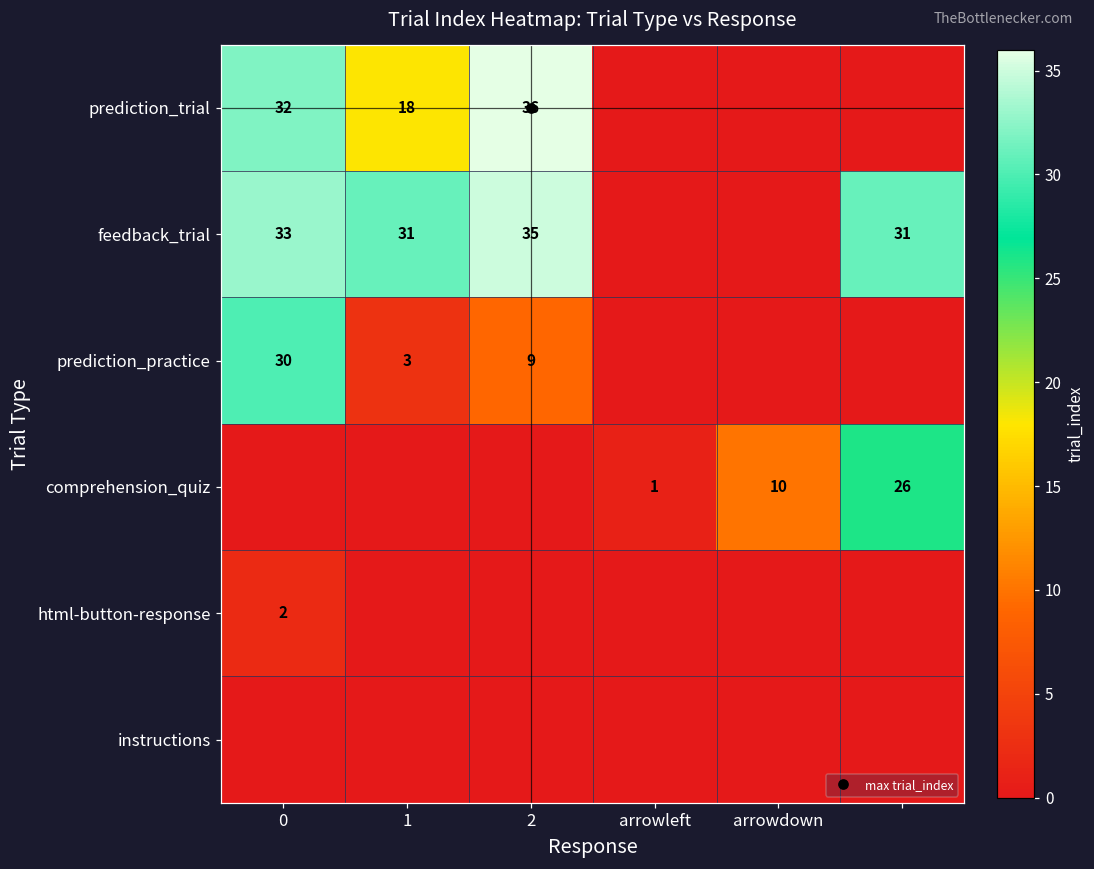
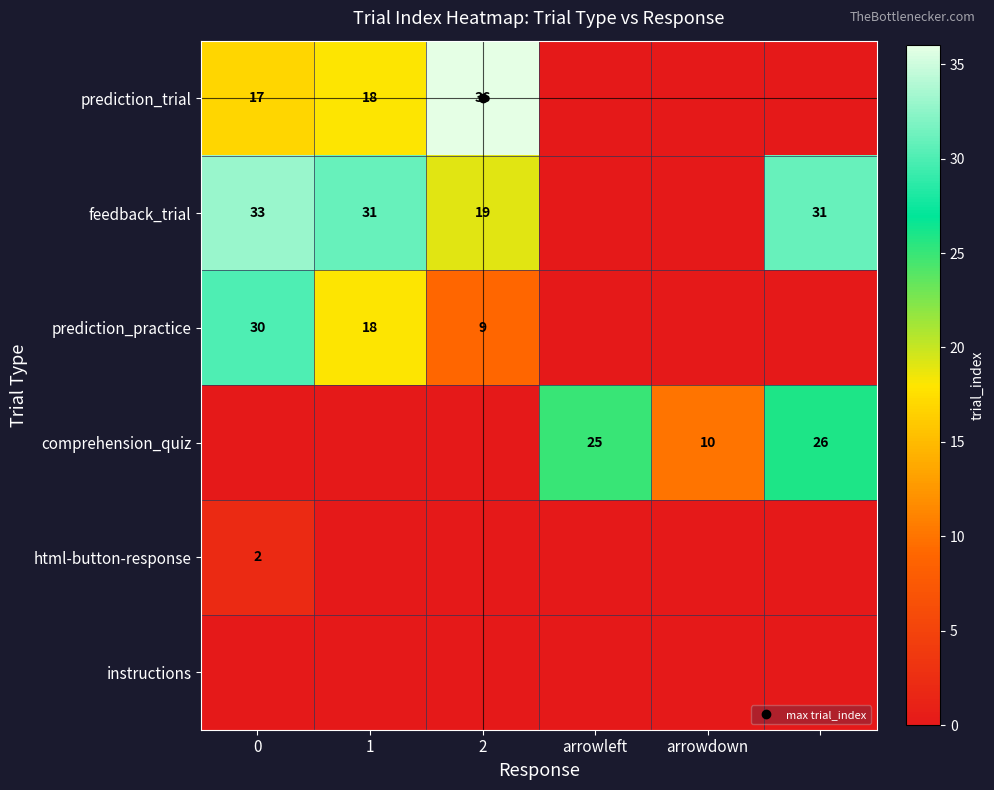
  {
    "prediction_trial": {
-     "0": 32,
+     "0": 17,
      "1": 18
    },
    "feedback_trial": {
      "0": 33,
      "1": 31,
-     "2": 35
+     "2": 19
    },
    "prediction_practice": {
      "0": 30,
-     "1": 3,
+     "1": 18,
      "2": 9
    },
    "comprehension_quiz": {
-     "arrowleft": 1,
+     "arrowleft": 25,
      "arrowdown": 10
    },
    "html-button-response": {
      "0": 2
    }
  }
